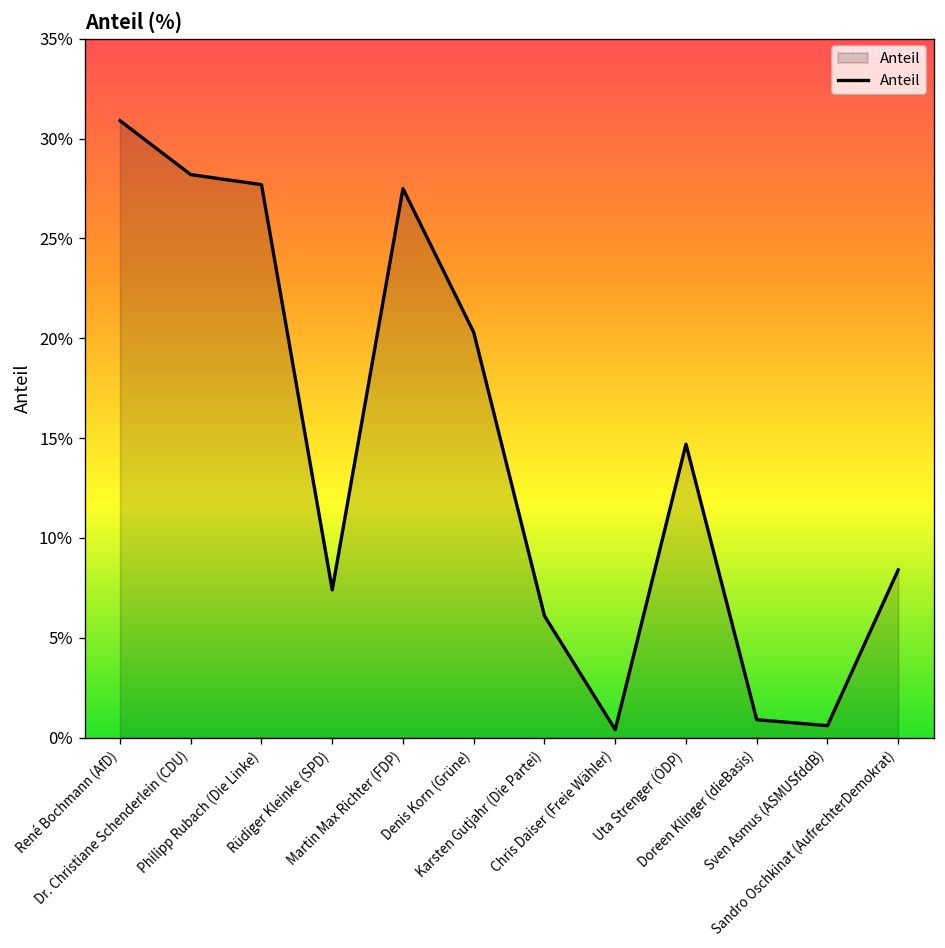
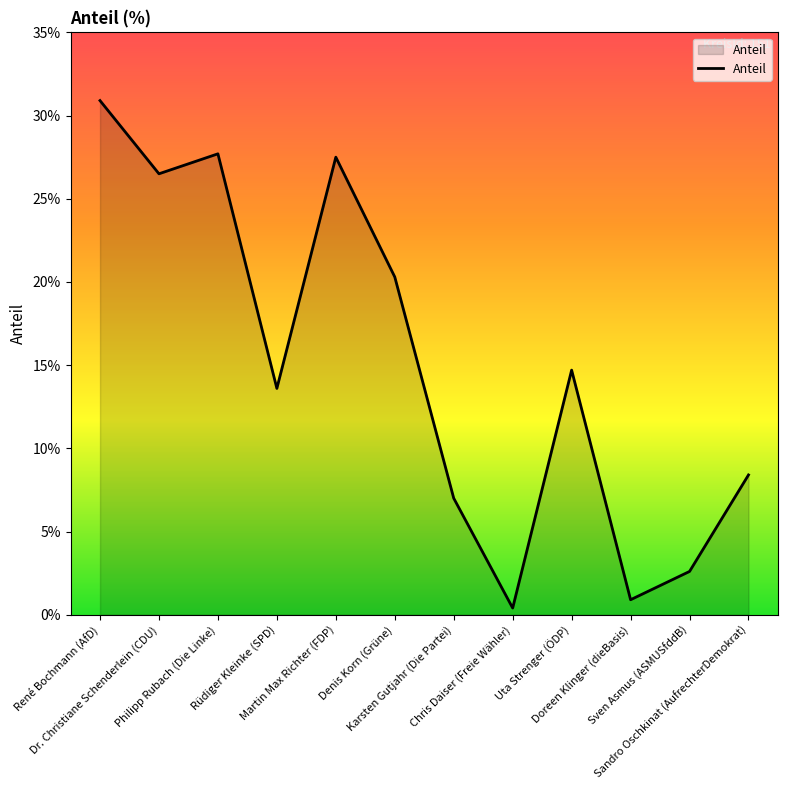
  {
    "René Bochmann (AfD)": "30.9%",
-   "Dr. Christiane Schenderlein (CDU)": "28.2%",
+   "Dr. Christiane Schenderlein (CDU)": "26.5%",
    "Philipp Rubach (Die Linke)": "27.7%",
-   "Rüdiger Kleinke (SPD)": "7.4%",
+   "Rüdiger Kleinke (SPD)": "13.6%",
    "Martin Max Richter (FDP)": "27.5%",
    "Denis Korn (Grüne)": "20.3%",
-   "Karsten Gutjahr (Die Partei)": "6.1%",
+   "Karsten Gutjahr (Die Partei)": "7.0%",
    "Chris Daiser (Freie Wähler)": "0.4%",
    "Uta Strenger (ÖDP)": "14.7%",
    "Doreen Klinger (dieBasis)": "0.9%",
-   "Sven Asmus (ASMUSfddB)": "0.6%",
+   "Sven Asmus (ASMUSfddB)": "2.6%",
    "Sandro Oschkinat (AufrechterDemokrat)": "8.4%"
  }
